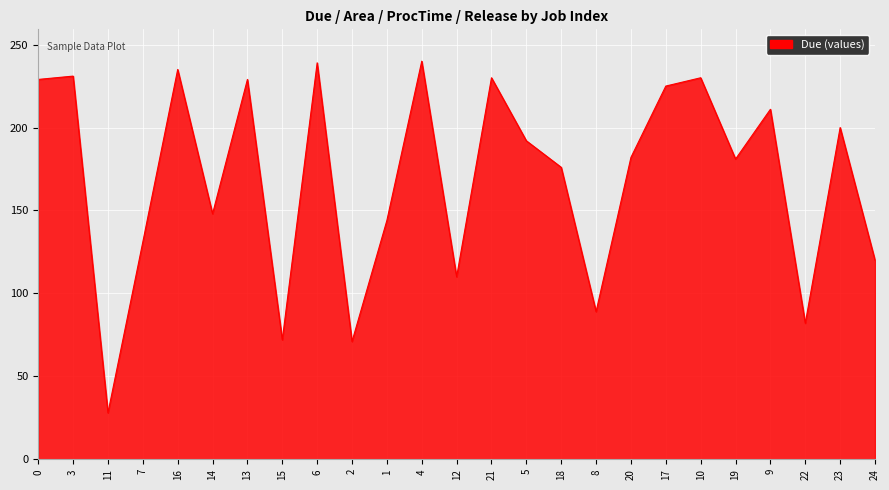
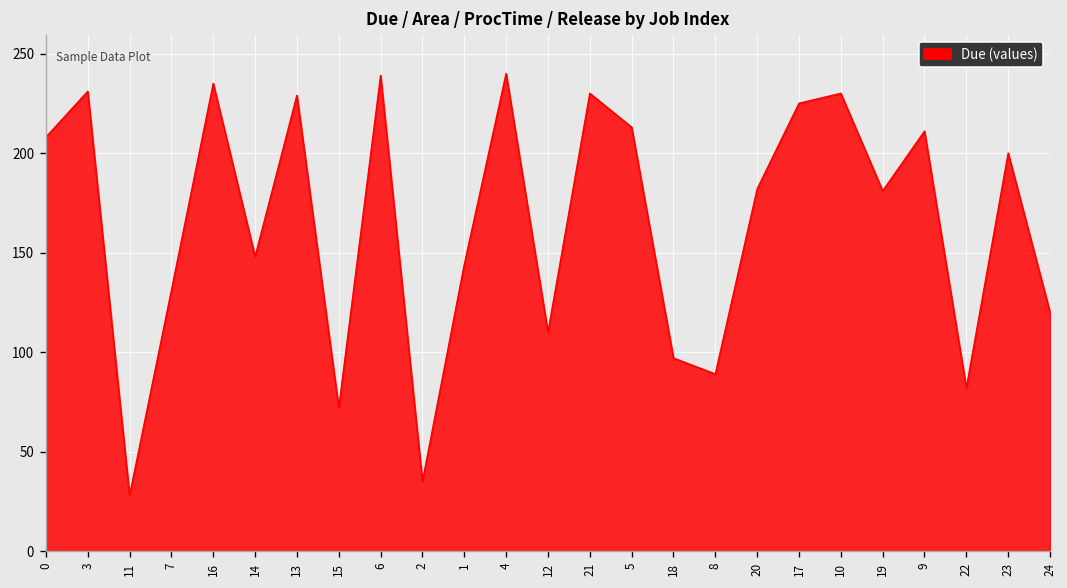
  {
-   "0": 229,
+   "0": 208,
    "3": 231,
    "11": 28,
    "7": 131,
    "16": 235,
    "14": 148,
    "13": 229,
    "15": 72,
    "6": 239,
-   "2": 71,
+   "2": 35,
    "1": 144,
    "4": 240,
    "12": 110,
    "21": 230,
-   "5": 192,
-   "18": 176,
+   "5": 213,
+   "18": 97,
    "8": 89,
    "20": 182,
    "17": 225,
    "10": 230,
    "19": 181,
    "9": 211,
    "22": 82,
    "23": 200,
    "24": 120
  }
